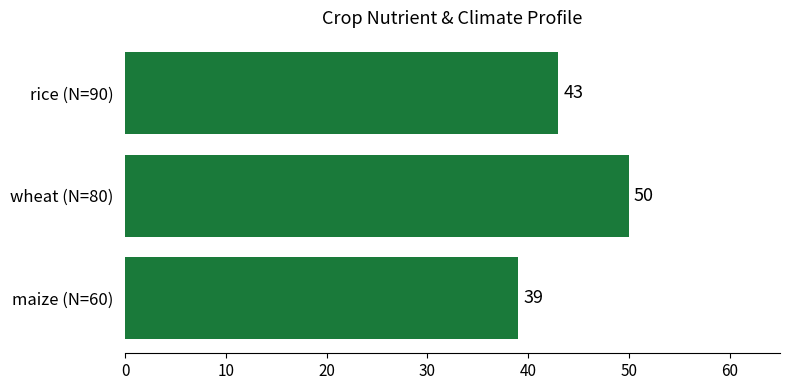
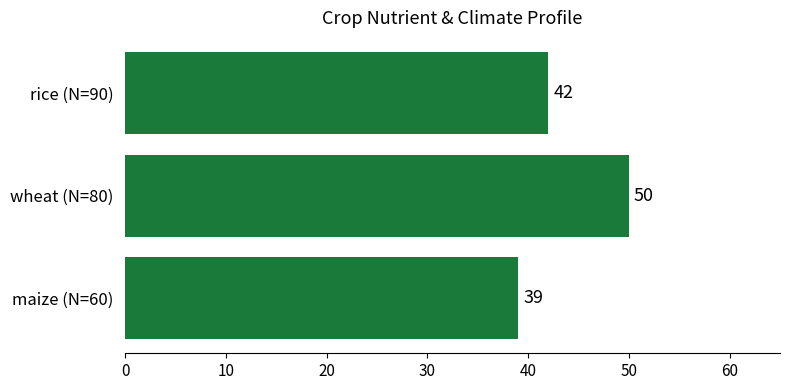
  {
-   "rice (N=90)": 43,
+   "rice (N=90)": 42,
    "wheat (N=80)": 50,
    "maize (N=60)": 39
  }
